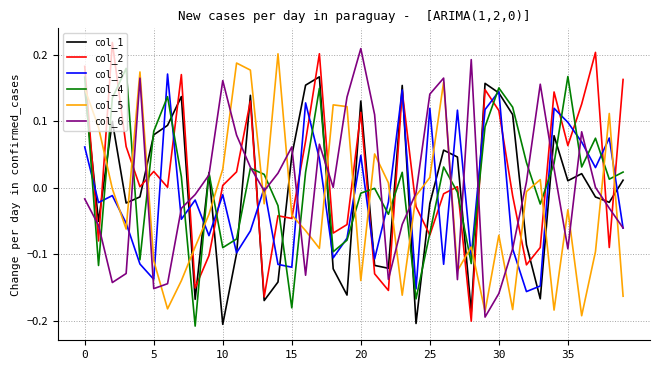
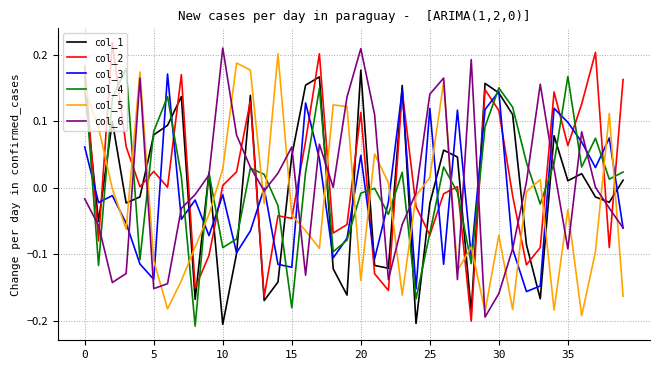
  {
    "col_1": {
      "5": 0.08,
      "10": -0.21,
      "15": 0.05,
-     "20": 0.13,
+     "20": 0.18,
      "25": -0.02,
      "35": 0.01
    },
    "col_2": {
      "5": 0.02,
      "10": 0.00,
      "15": -0.05,
      "20": 0.11,
      "30": 0.12,
      "35": 0.06
    },
    "col_3": {
      "0": 0.06,
      "5": -0.14,
      "10": -0.01,
      "15": -0.12,
      "20": 0.05,
      "25": 0.12,
      "35": 0.10
    },
    "col_4": {
      "5": 0.09,
      "10": -0.09,
      "15": -0.18,
      "20": -0.01,
      "30": 0.15,
      "35": 0.17
    },
    "col_5": {
      "5": -0.11,
      "10": 0.03,
      "15": -0.04,
      "20": -0.14,
      "25": 0.02,
      "30": -0.07,
      "35": -0.03
    },
    "col_6": {
      "0": -0.02,
      "5": -0.15,
-     "10": 0.16,
+     "10": 0.21,
      "15": 0.06,
      "20": 0.21,
      "25": 0.14,
      "30": -0.16,
      "35": -0.09
    }
  }
